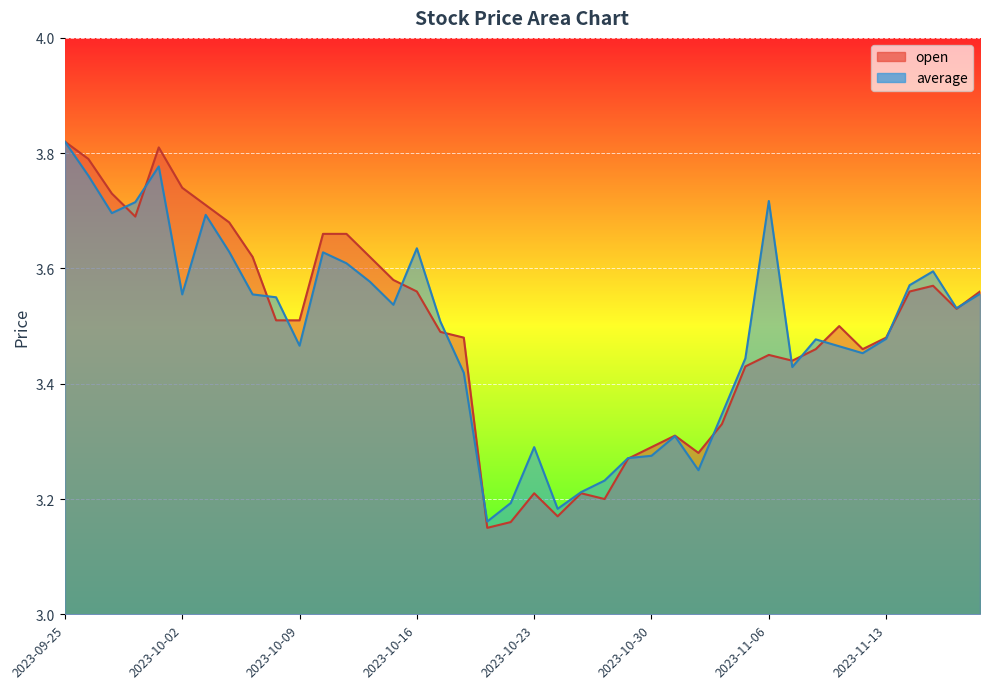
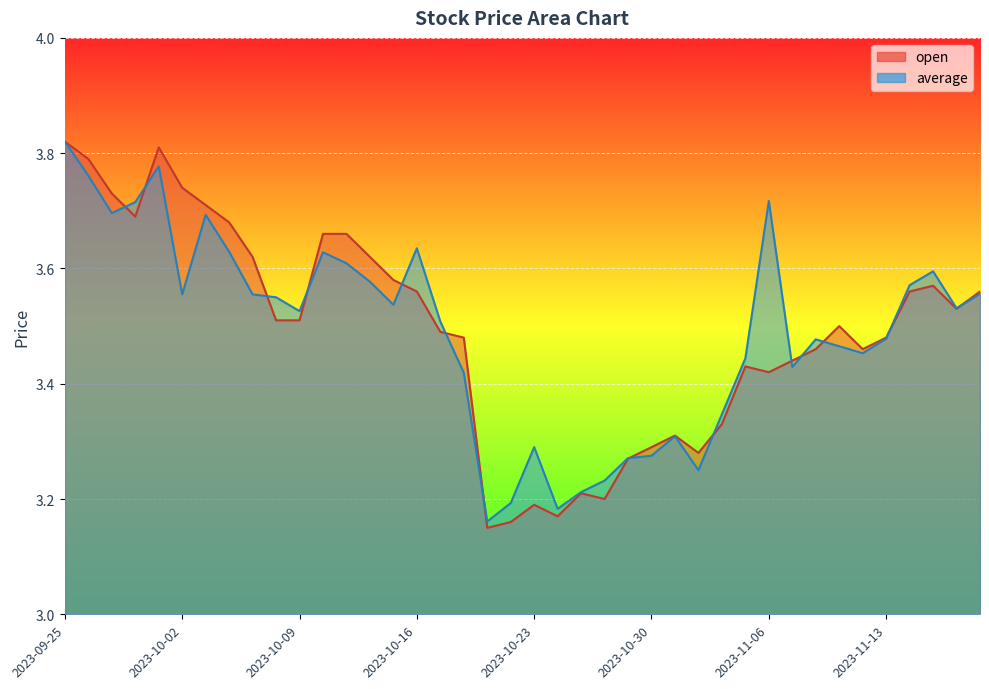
  {
    "open": {
      "2023-10-02": 3.74,
      "2023-10-09": 3.51,
      "2023-10-16": 3.56,
-     "2023-10-23": 3.21,
+     "2023-10-23": 3.19,
      "2023-10-30": 3.29,
-     "2023-11-06": 3.45
+     "2023-11-06": 3.42
    },
    "average": {
      "2023-10-02": 3.56,
-     "2023-10-09": 3.47,
+     "2023-10-09": 3.53,
      "2023-10-16": 3.64,
      "2023-10-23": 3.29,
      "2023-10-30": 3.28,
      "2023-11-06": 3.72
    }
  }
